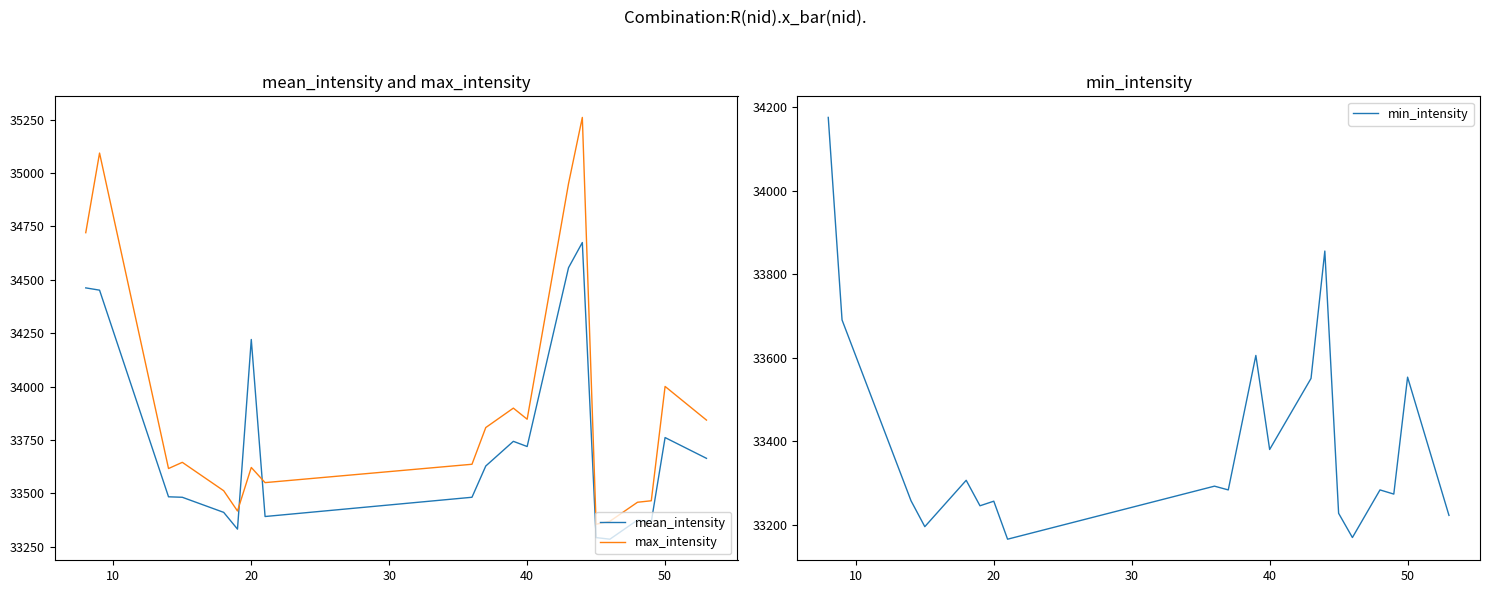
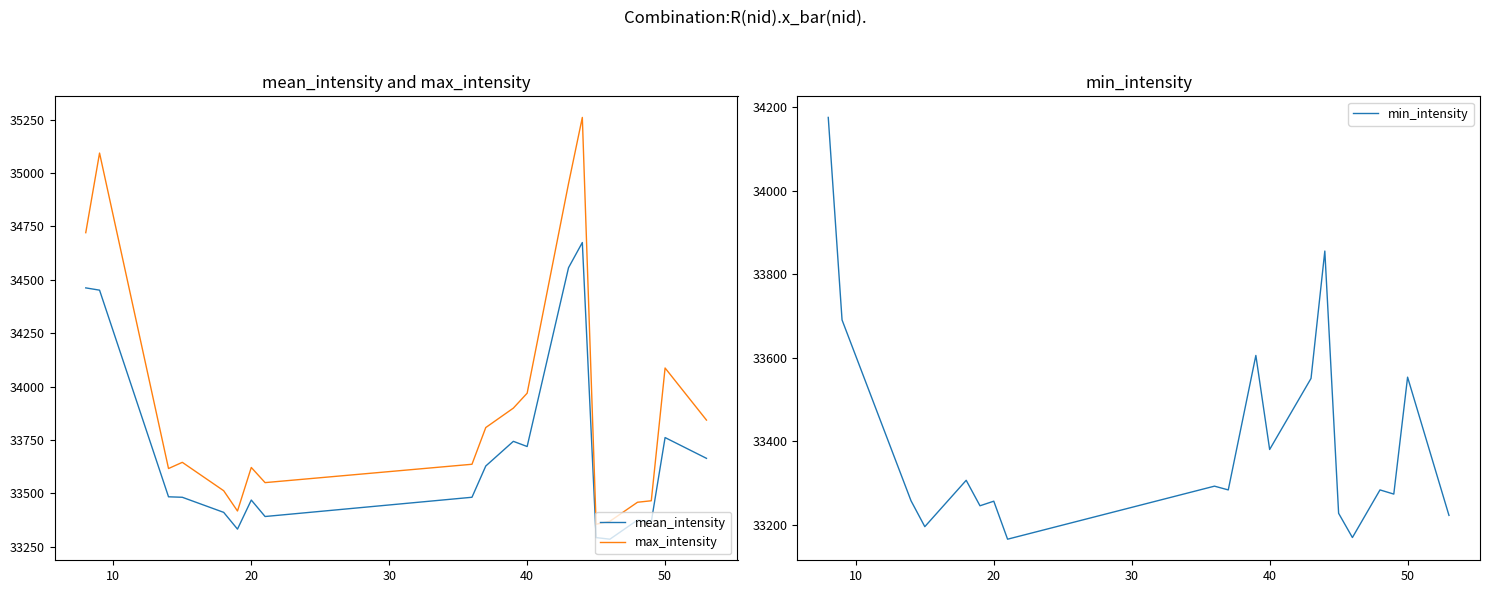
  {
    "mean_intensity and max_intensity": {
      "mean_intensity": {
-       "20": 34220,
+       "20": 33470,
        "40": 33720,
        "50": 33760
      },
      "max_intensity": {
        "20": 33620,
-       "40": 33850,
-       "50": 34000
+       "40": 33970,
+       "50": 34090
      }
    },
    "min_intensity": {
      "20": 33260,
      "40": 33380,
      "50": 33550
    }
  }
